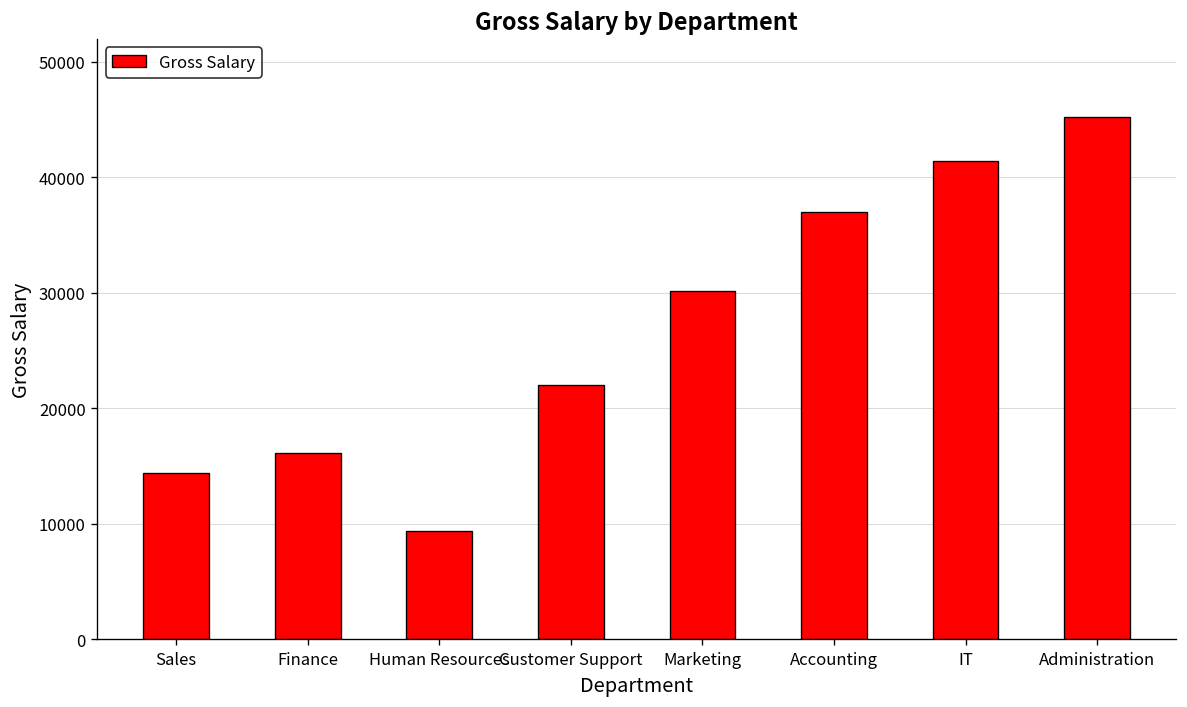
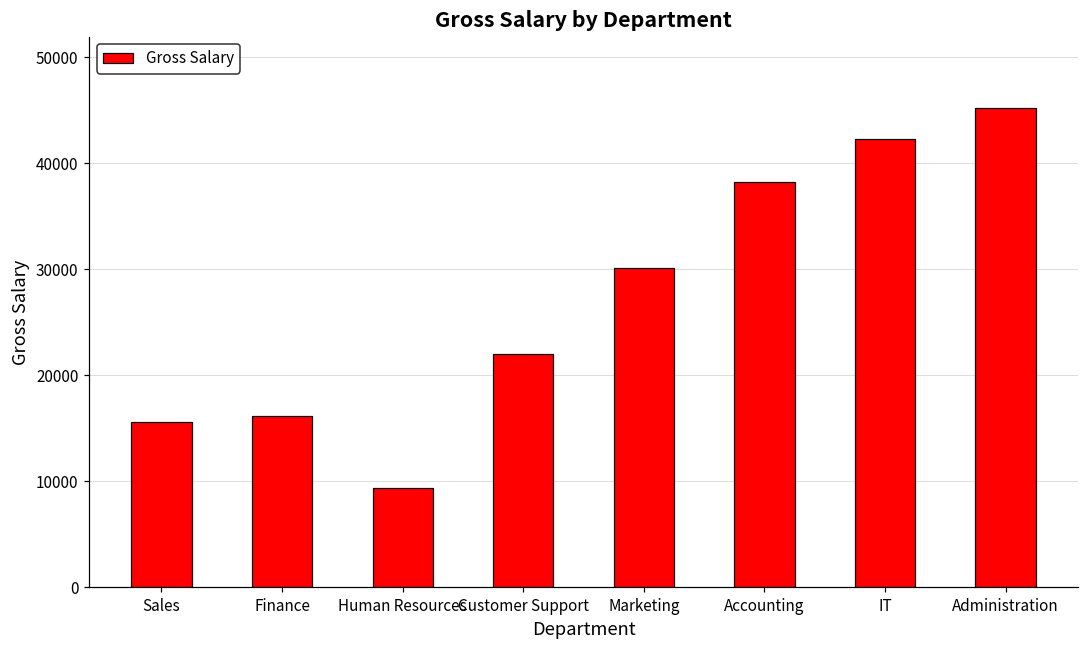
  {
-   "Sales": 14000,
+   "Sales": 16000,
    "Finance": 16000,
    "Human Resources": 9000,
    "Customer Support": 22000,
    "Marketing": 30000,
-   "Accounting": 37000,
-   "IT": 41000,
+   "Accounting": 38000,
+   "IT": 42000,
    "Administration": 45000
  }
